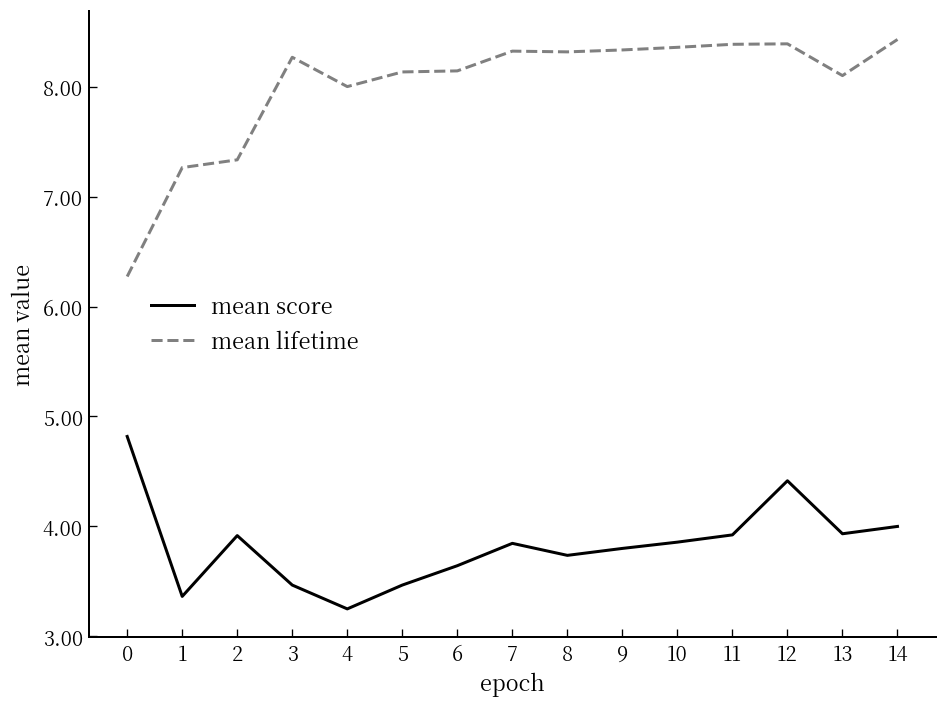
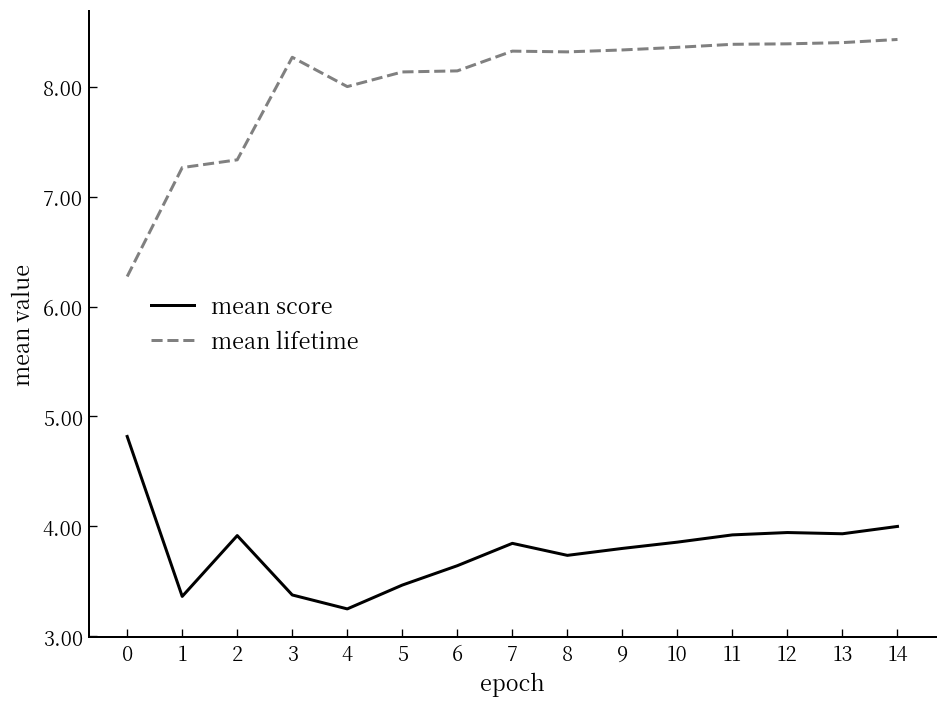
  {
    "mean score": {
      "0": 4.8,
      "1": 3.4,
      "2": 3.9,
-     "3": 3.5,
+     "3": 3.4,
      "4": 3.3,
      "5": 3.5,
      "6": 3.6,
      "7": 3.8,
      "8": 3.7,
      "9": 3.8,
      "10": 3.9,
      "11": 3.9,
-     "12": 4.4,
+     "12": 3.9,
      "13": 3.9,
      "14": 4.0
    },
    "mean lifetime": {
      "0": 6.3,
      "1": 7.3,
      "2": 7.3,
      "3": 8.3,
      "4": 8.0,
      "5": 8.1,
      "6": 8.1,
      "7": 8.3,
      "8": 8.3,
      "9": 8.3,
      "10": 8.4,
      "11": 8.4,
      "12": 8.4,
-     "13": 8.1,
+     "13": 8.4,
      "14": 8.4
    }
  }
